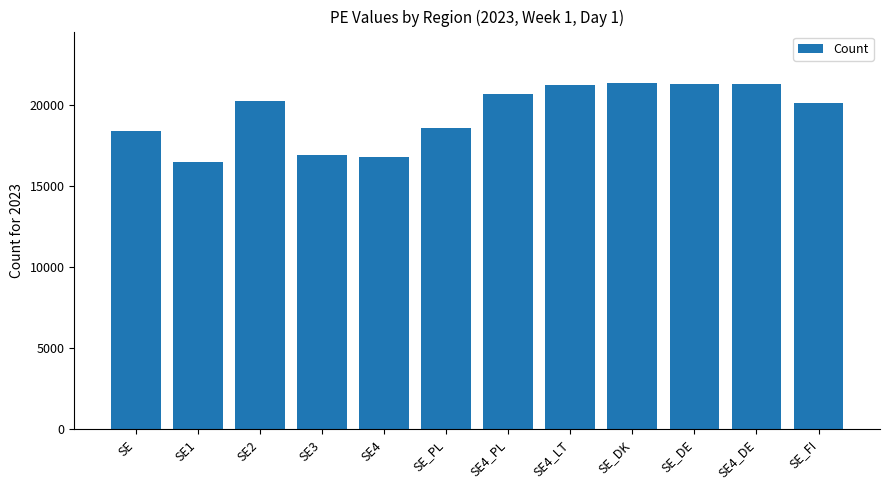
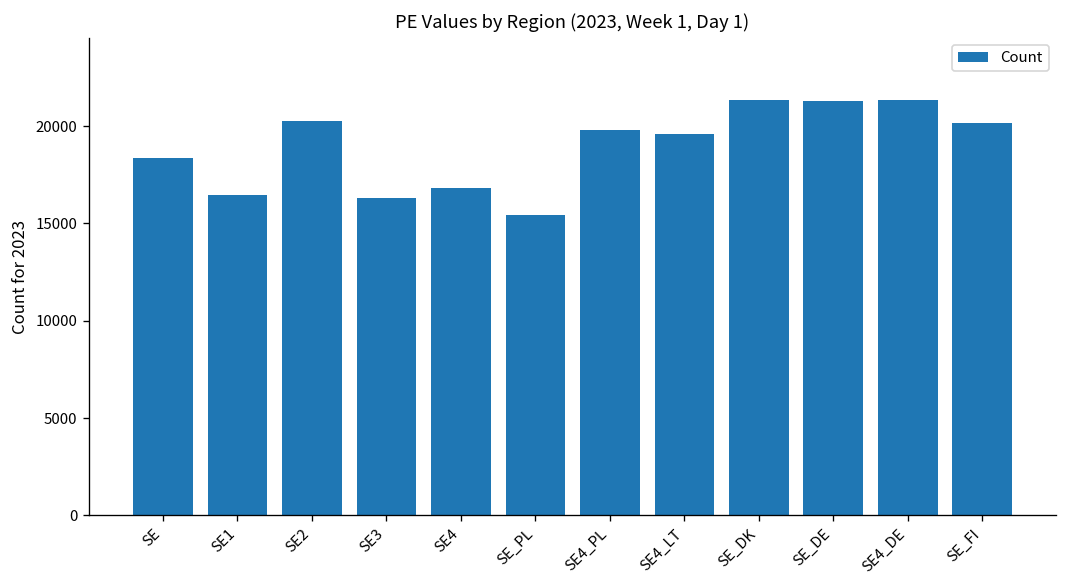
  {
    "SE": 18400,
    "SE1": 16500,
    "SE2": 20300,
-   "SE3": 16900,
+   "SE3": 16300,
    "SE4": 16800,
-   "SE_PL": 18600,
-   "SE4_PL": 20700,
-   "SE4_LT": 21200,
+   "SE_PL": 15400,
+   "SE4_PL": 19800,
+   "SE4_LT": 19600,
    "SE_DK": 21300,
    "SE_DE": 21300,
    "SE4_DE": 21300,
    "SE_FI": 20200
  }
